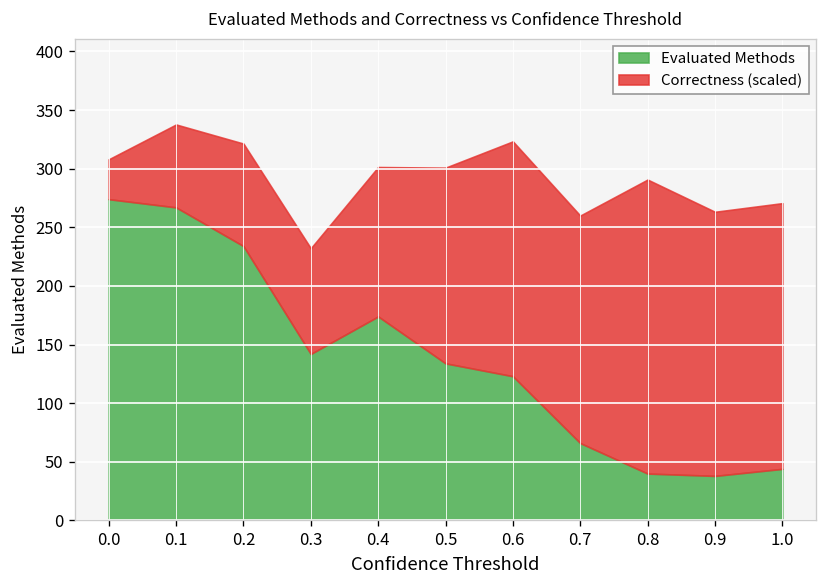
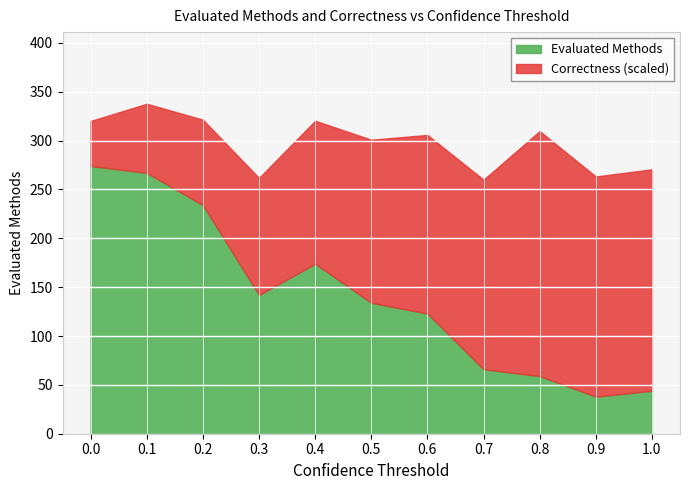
  {
    "Evaluated Methods": {
      "0.0": 270,
      "0.1": 270,
      "0.2": 230,
      "0.3": 140,
      "0.4": 170,
      "0.5": 130,
      "0.6": 120,
      "0.7": 70,
-     "0.8": 40,
+     "0.8": 60,
      "0.9": 40,
      "1.0": 40
    },
    "Correctness (scaled)": {
-     "0.0": 30,
+     "0.0": 50,
      "0.1": 70,
      "0.2": 90,
-     "0.3": 90,
-     "0.4": 130,
+     "0.3": 120,
+     "0.4": 150,
      "0.5": 170,
-     "0.6": 200,
+     "0.6": 180,
      "0.7": 190,
      "0.8": 250,
      "0.9": 230,
      "1.0": 230
    }
  }
